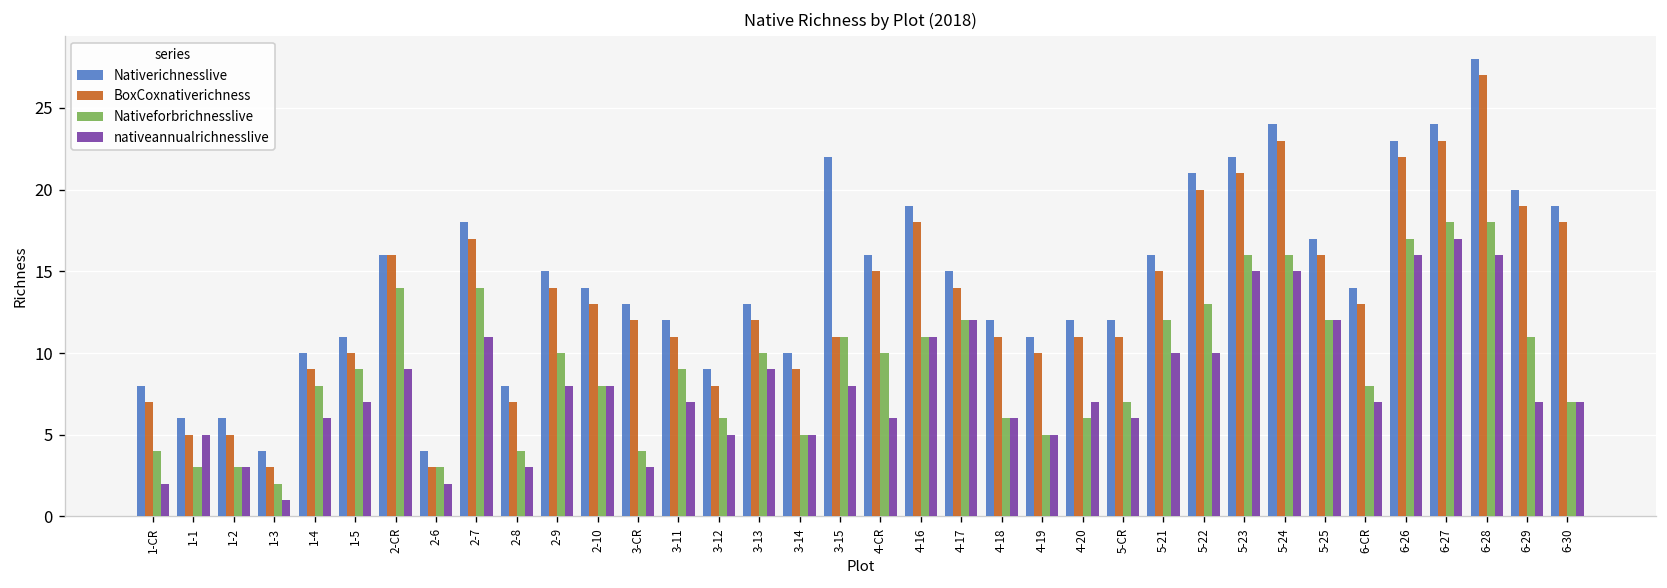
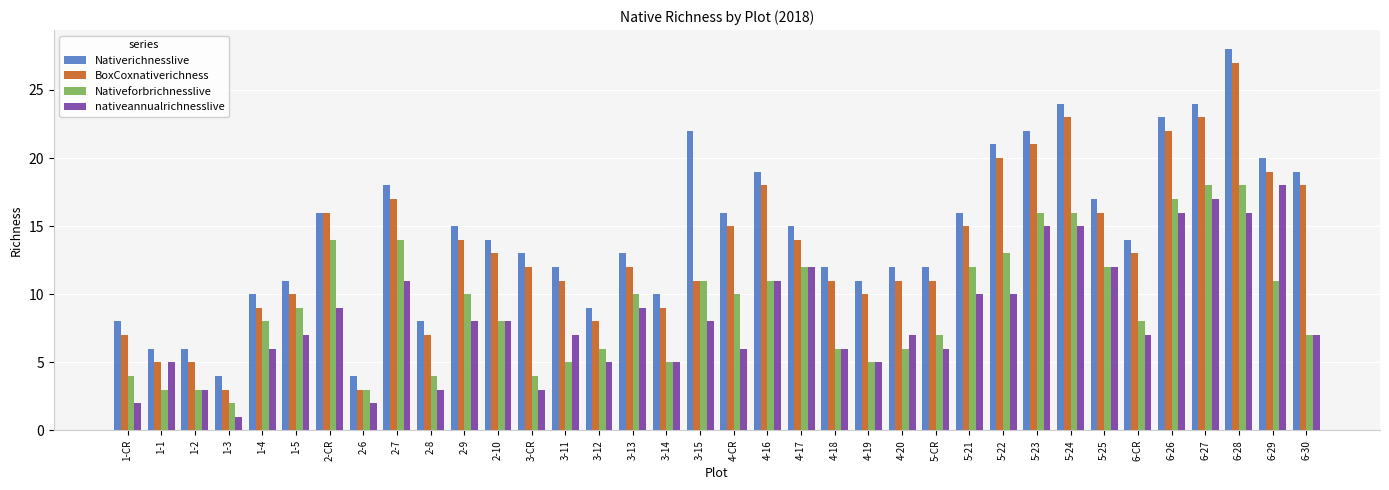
  {
    "Nativerichnesslive": {
      "1-CR": 8,
      "1-1": 6,
      "1-2": 6,
      "1-3": 4,
      "1-4": 10,
      "1-5": 11,
      "2-CR": 16,
      "2-6": 4,
      "2-7": 18,
      "2-8": 8,
      "2-9": 15,
      "2-10": 14,
      "3-CR": 13,
      "3-11": 12,
      "3-12": 9,
      "3-13": 13,
      "3-14": 10,
      "3-15": 22,
      "4-CR": 16,
      "4-16": 19,
      "4-17": 15,
      "4-18": 12,
      "4-19": 11,
      "4-20": 12,
      "5-CR": 12,
      "5-21": 16,
      "5-22": 21,
      "5-23": 22,
      "5-24": 24,
      "5-25": 17,
      "6-CR": 14,
      "6-26": 23,
      "6-27": 24,
      "6-28": 28,
      "6-29": 20,
      "6-30": 19
    },
    "BoxCoxnativerichness": {
      "1-CR": 7,
      "1-1": 5,
      "1-2": 5,
      "1-3": 3,
      "1-4": 9,
      "1-5": 10,
      "2-CR": 16,
      "2-6": 3,
      "2-7": 17,
      "2-8": 7,
      "2-9": 14,
      "2-10": 13,
      "3-CR": 12,
      "3-11": 11,
      "3-12": 8,
      "3-13": 12,
      "3-14": 9,
      "3-15": 11,
      "4-CR": 15,
      "4-16": 18,
      "4-17": 14,
      "4-18": 11,
      "4-19": 10,
      "4-20": 11,
      "5-CR": 11,
      "5-21": 15,
      "5-22": 20,
      "5-23": 21,
      "5-24": 23,
      "5-25": 16,
      "6-CR": 13,
      "6-26": 22,
      "6-27": 23,
      "6-28": 27,
      "6-29": 19,
      "6-30": 18
    },
    "Nativeforbrichnesslive": {
      "1-CR": 4,
      "1-1": 3,
      "1-2": 3,
      "1-3": 2,
      "1-4": 8,
      "1-5": 9,
      "2-CR": 14,
      "2-6": 3,
      "2-7": 14,
      "2-8": 4,
      "2-9": 10,
      "2-10": 8,
      "3-CR": 4,
-     "3-11": 9,
+     "3-11": 5,
      "3-12": 6,
      "3-13": 10,
      "3-14": 5,
      "3-15": 11,
      "4-CR": 10,
      "4-16": 11,
      "4-17": 12,
      "4-18": 6,
      "4-19": 5,
      "4-20": 6,
      "5-CR": 7,
      "5-21": 12,
      "5-22": 13,
      "5-23": 16,
      "5-24": 16,
      "5-25": 12,
      "6-CR": 8,
      "6-26": 17,
      "6-27": 18,
      "6-28": 18,
      "6-29": 11,
      "6-30": 7
    },
    "nativeannualrichnesslive": {
      "1-CR": 2,
      "1-1": 5,
      "1-2": 3,
      "1-3": 1,
      "1-4": 6,
      "1-5": 7,
      "2-CR": 9,
      "2-6": 2,
      "2-7": 11,
      "2-8": 3,
      "2-9": 8,
      "2-10": 8,
      "3-CR": 3,
      "3-11": 7,
      "3-12": 5,
      "3-13": 9,
      "3-14": 5,
      "3-15": 8,
      "4-CR": 6,
      "4-16": 11,
      "4-17": 12,
      "4-18": 6,
      "4-19": 5,
      "4-20": 7,
      "5-CR": 6,
      "5-21": 10,
      "5-22": 10,
      "5-23": 15,
      "5-24": 15,
      "5-25": 12,
      "6-CR": 7,
      "6-26": 16,
      "6-27": 17,
      "6-28": 16,
-     "6-29": 7,
+     "6-29": 18,
      "6-30": 7
    }
  }
